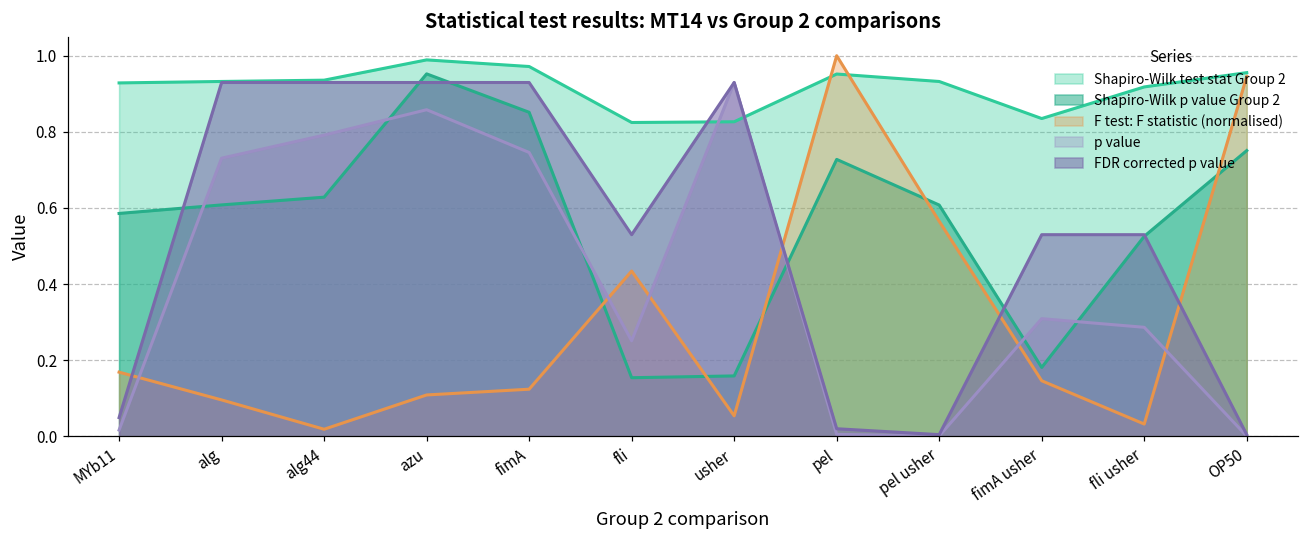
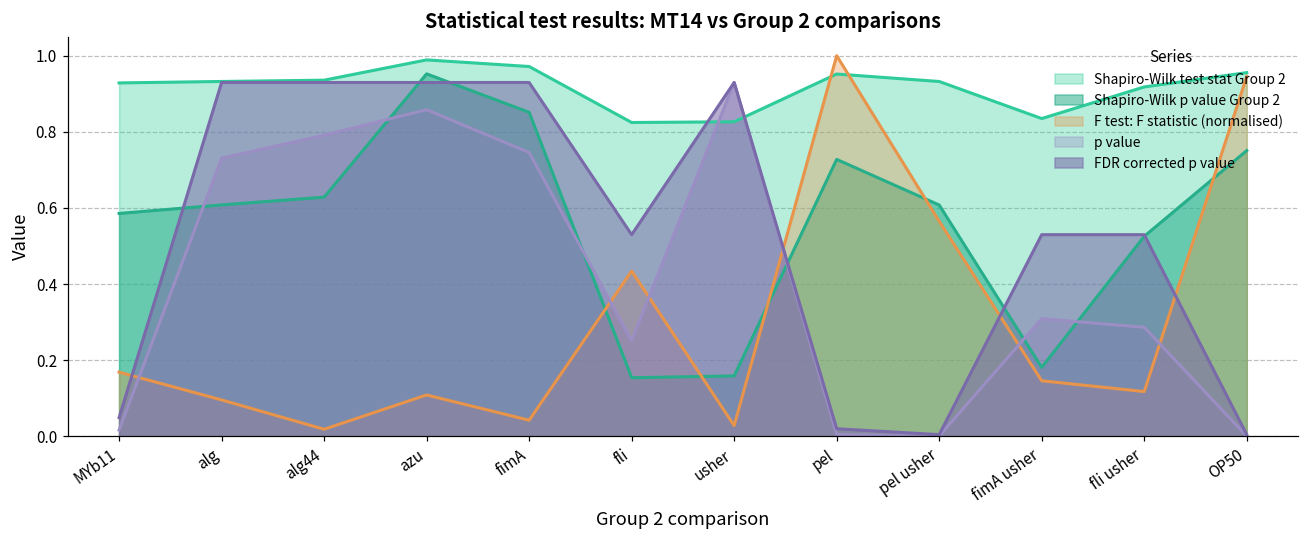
  {
    "F test: F statistic (normalised)": {
      "MYb11": 0.17,
      "alg": 0.10,
      "alg44": 0.02,
      "azu": 0.11,
-     "fimA": 0.12,
+     "fimA": 0.04,
      "fli": 0.43,
-     "usher": 0.05,
+     "usher": 0.03,
      "pel": 1.00,
      "pel usher": 0.56,
      "fimA usher": 0.15,
-     "fli usher": 0.03,
+     "fli usher": 0.12,
      "OP50": 0.95
    }
  }
